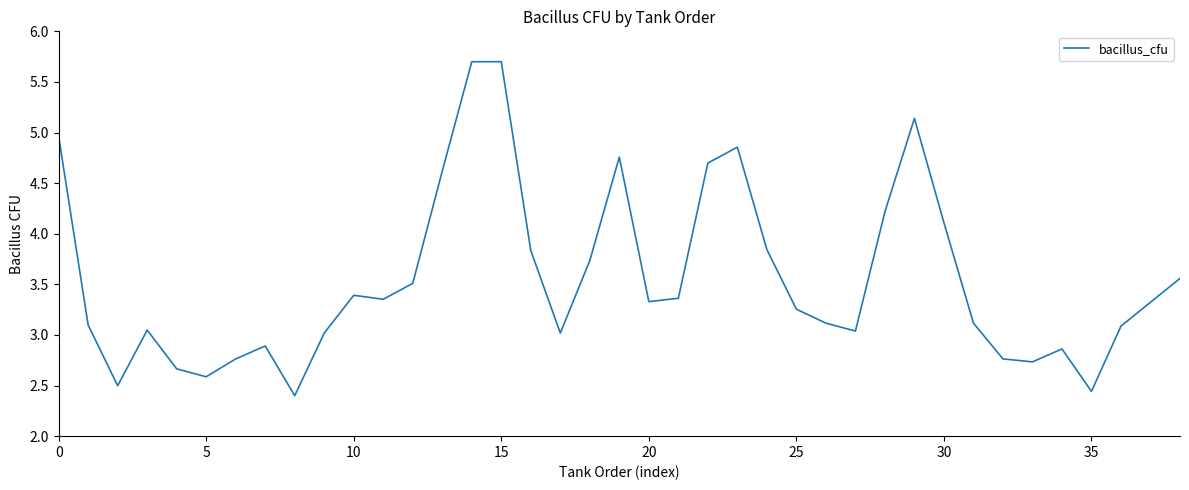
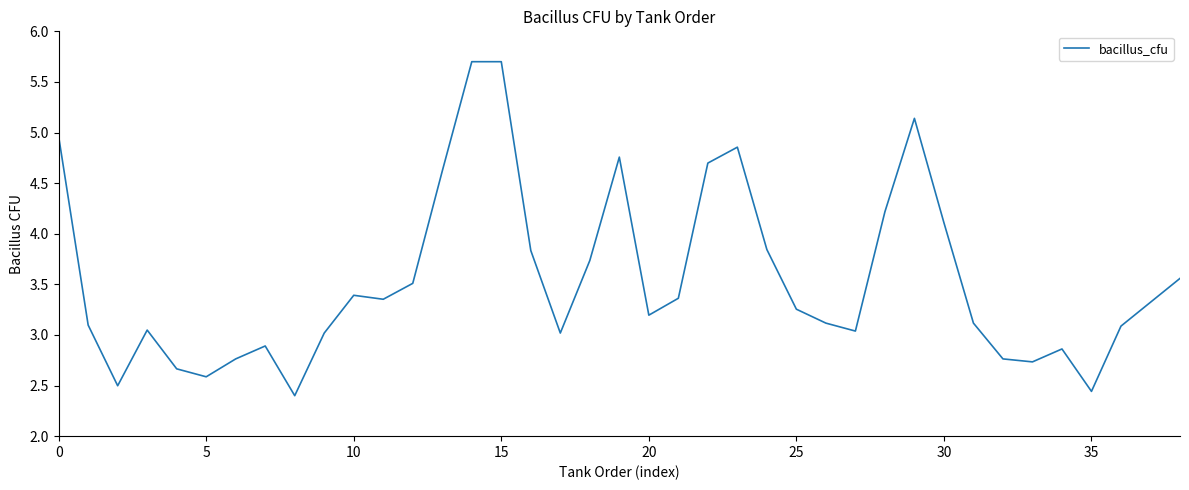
  {
    "0": 4.96,
    "5": 2.59,
    "10": 3.39,
    "15": 5.70,
-   "20": 3.33,
+   "20": 3.20,
    "25": 3.25,
    "30": 4.11,
    "35": 2.44
  }
